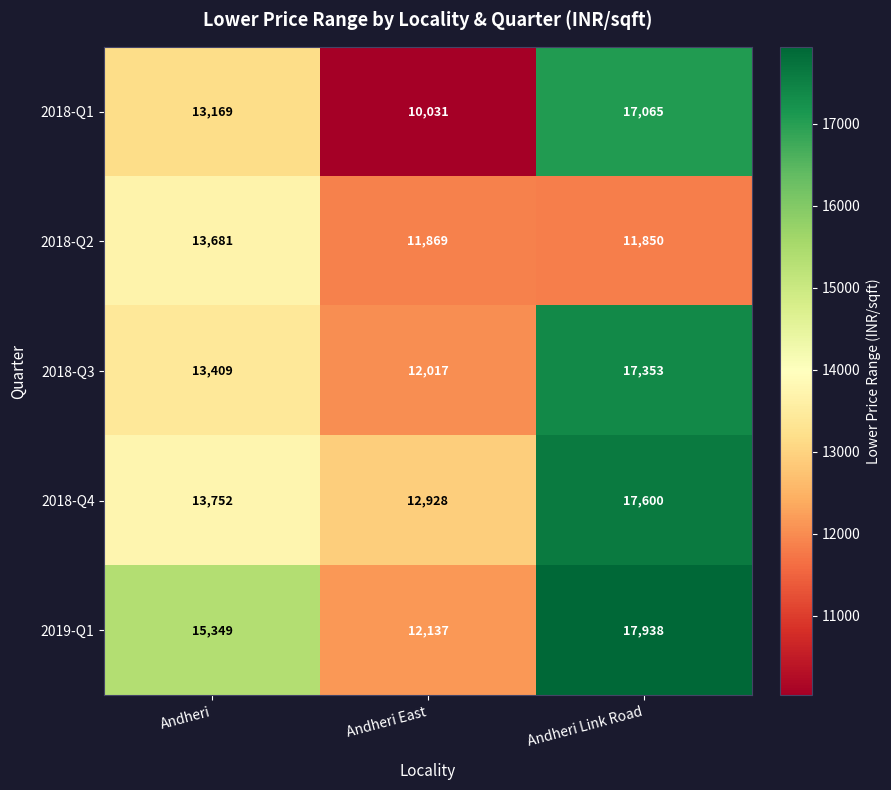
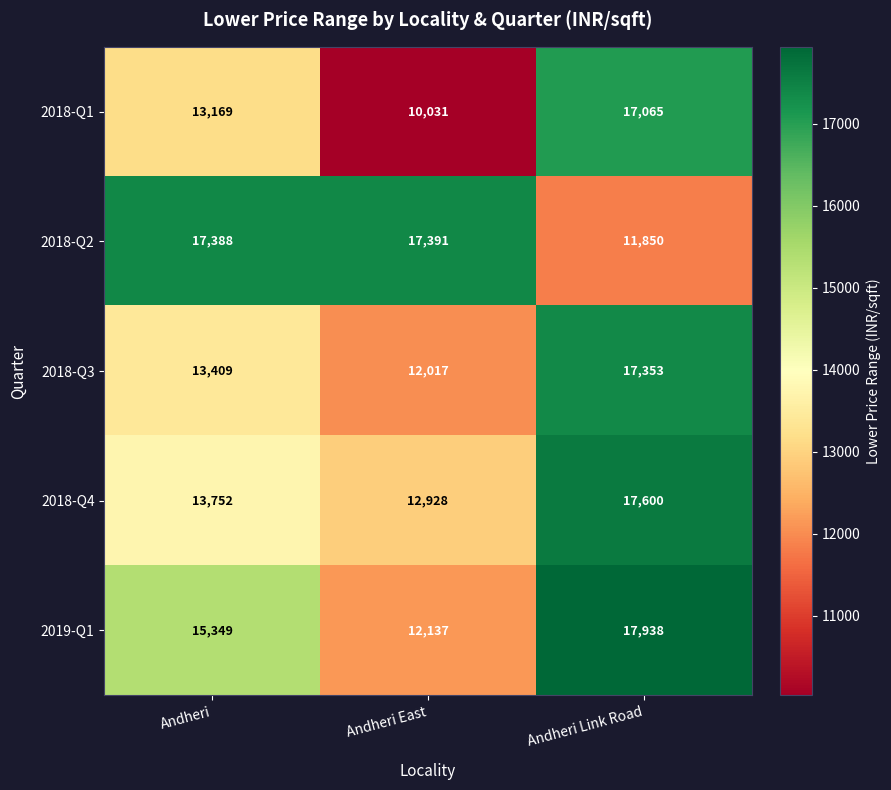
  {
    "2018-Q1": {
      "Andheri": "13,169",
      "Andheri East": "10,031",
      "Andheri Link Road": "17,065"
    },
    "2018-Q2": {
-     "Andheri": "13,681",
-     "Andheri East": "11,869",
+     "Andheri": "17,388",
+     "Andheri East": "17,391",
      "Andheri Link Road": "11,850"
    },
    "2018-Q3": {
      "Andheri": "13,409",
      "Andheri East": "12,017",
      "Andheri Link Road": "17,353"
    },
    "2018-Q4": {
      "Andheri": "13,752",
      "Andheri East": "12,928",
      "Andheri Link Road": "17,600"
    },
    "2019-Q1": {
      "Andheri": "15,349",
      "Andheri East": "12,137",
      "Andheri Link Road": "17,938"
    }
  }
